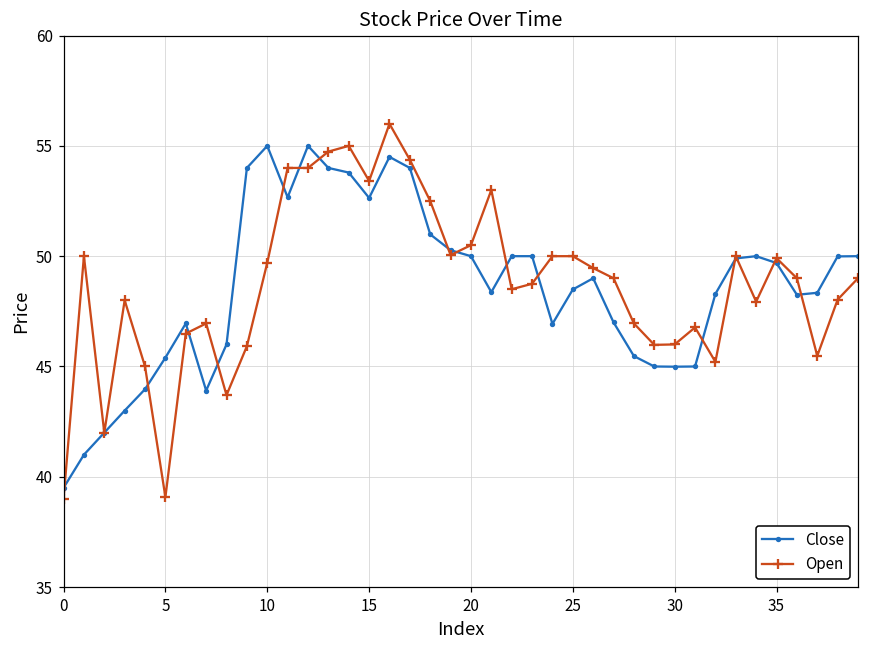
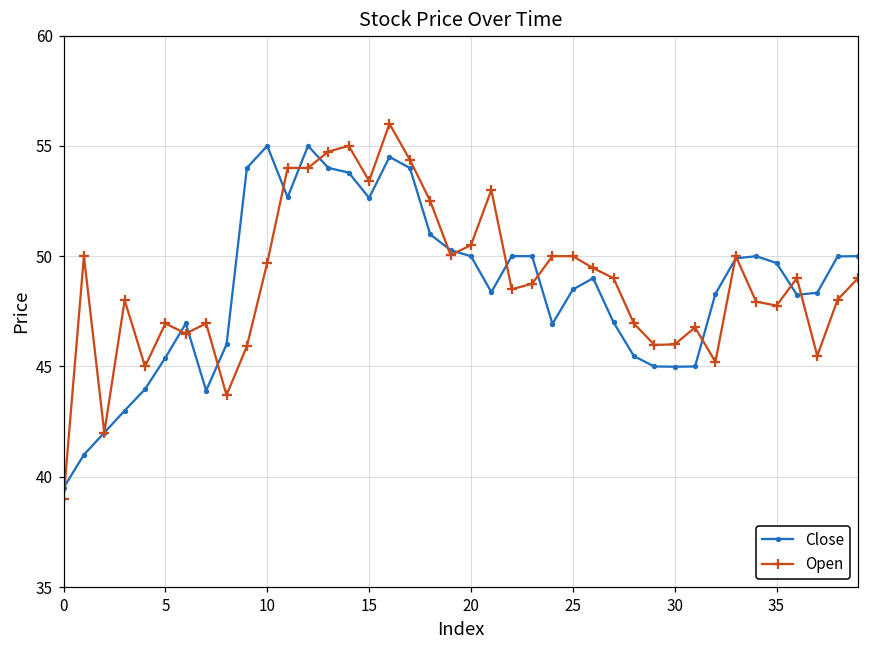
  {
    "Close": {
      "0": 39.5,
      "5": 45.4,
      "10": 55.0,
      "15": 52.6,
      "20": 50.0,
      "25": 48.5,
      "30": 45.0,
      "35": 49.7
    },
    "Open": {
      "0": 39.0,
-     "5": 39.1,
+     "5": 47.0,
      "10": 49.7,
      "15": 53.4,
      "20": 50.5,
      "25": 50.0,
      "30": 46.0,
-     "35": 49.9
+     "35": 47.8
    }
  }
